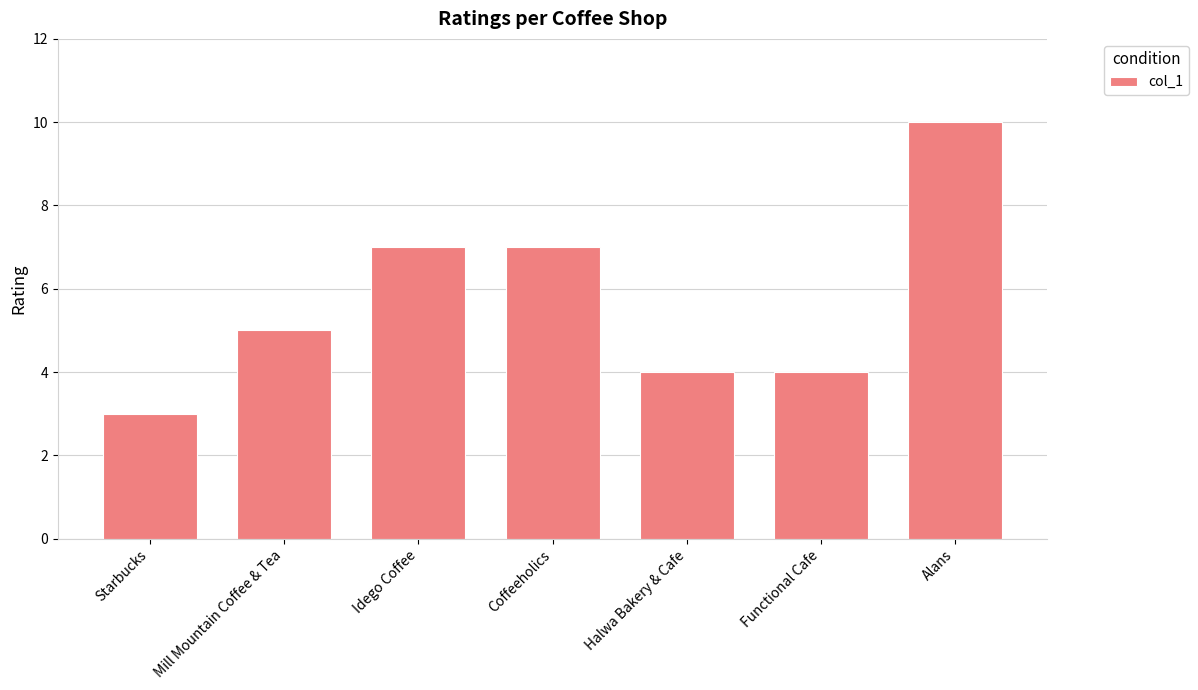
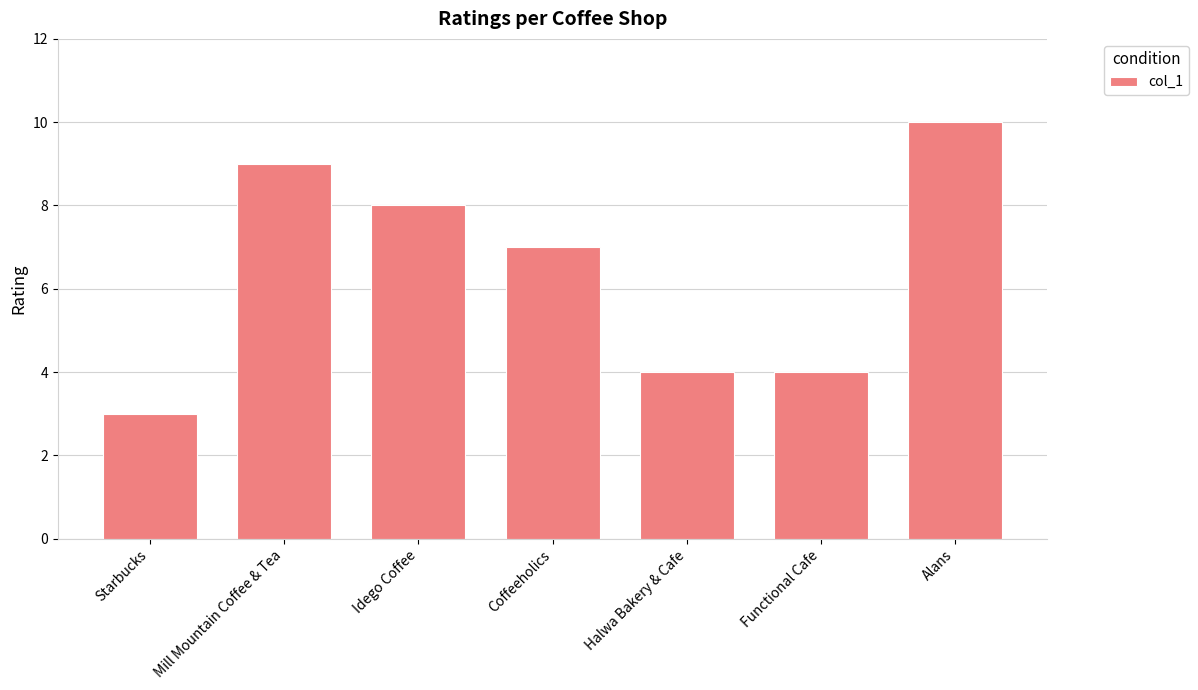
  {
    "Starbucks": 3,
-   "Mill Mountain Coffee & Tea": 5,
-   "Idego Coffee": 7,
+   "Mill Mountain Coffee & Tea": 9,
+   "Idego Coffee": 8,
    "Coffeeholics": 7,
    "Halwa Bakery & Cafe": 4,
    "Functional Cafe": 4,
    "Alans": 10
  }
